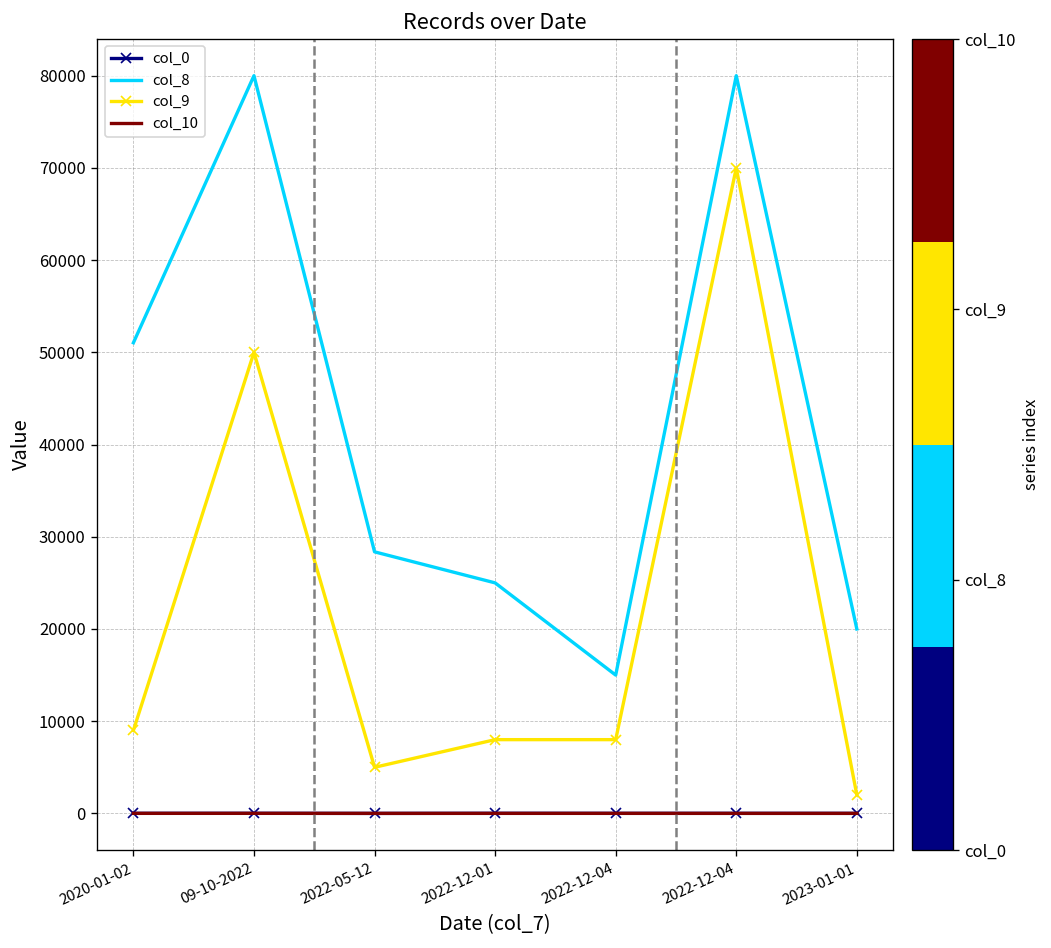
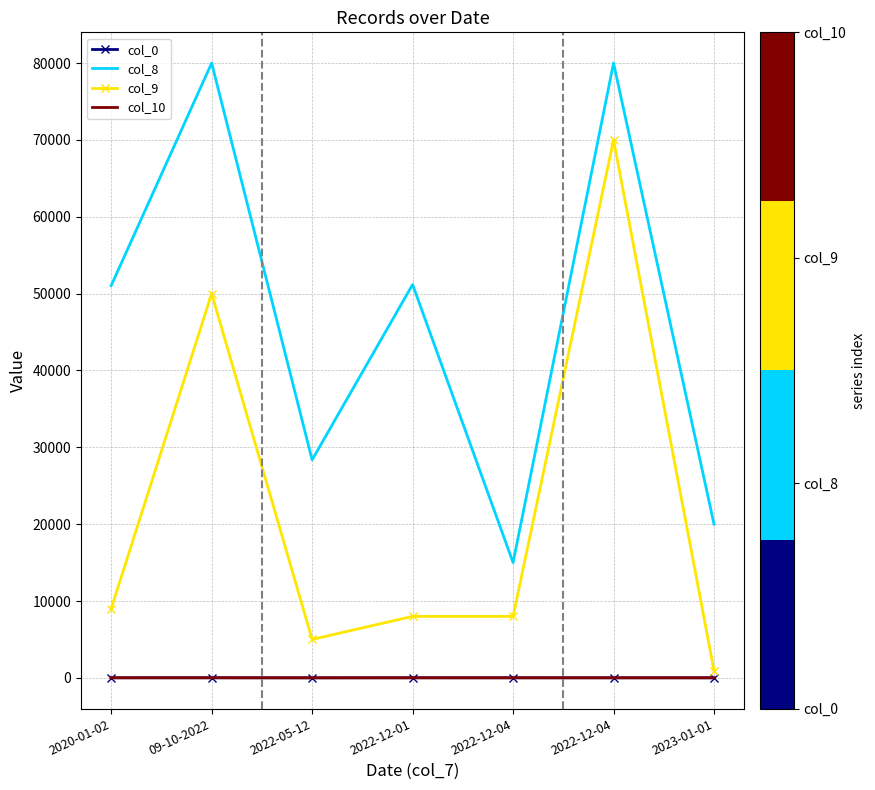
  {
    "col_10": {
      "2020-01-02": 0,
      "09-10-2022": 0,
      "2022-05-12": 0,
      "2022-12-01": 0,
      "2023-01-01": 0
    },
    "col_8": {
      "2020-01-02": 51000,
      "09-10-2022": 80000,
      "2022-05-12": 28000,
-     "2022-12-01": 25000,
+     "2022-12-01": 51000,
      "2023-01-01": 20000
    },
    "col_9": {
      "2020-01-02": 9000,
      "09-10-2022": 50000,
      "2022-05-12": 5000,
      "2022-12-01": 8000,
-     "2023-01-01": 2000
+     "2023-01-01": 1000
    }
  }
